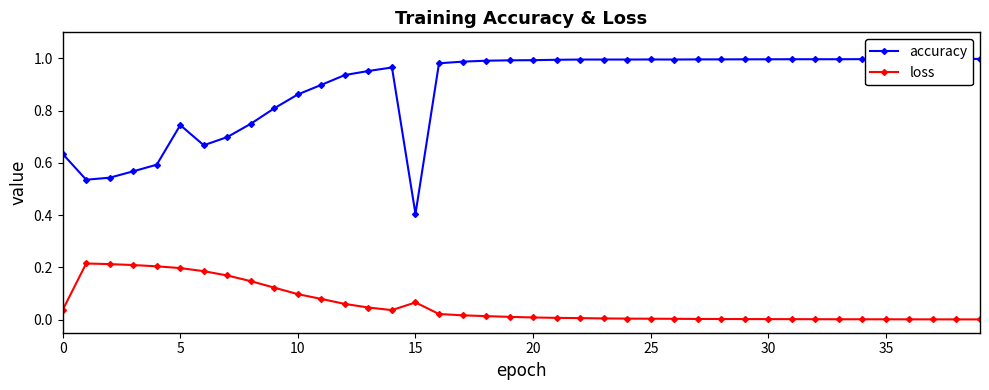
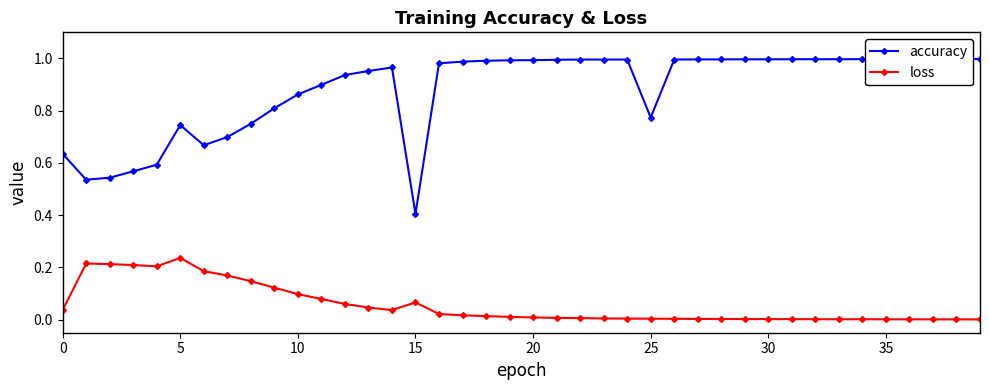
  {
    "accuracy": {
      "0": 0.63,
      "5": 0.74,
      "10": 0.86,
      "15": 0.40,
      "20": 0.99,
-     "25": 1.00,
+     "25": 0.77,
      "30": 1.00
    },
    "loss": {
      "0": 0.04,
-     "5": 0.20,
+     "5": 0.24,
      "10": 0.10,
      "15": 0.07,
      "20": 0.01,
      "25": 0.00,
      "30": 0.00,
      "35": 0.00
    }
  }
